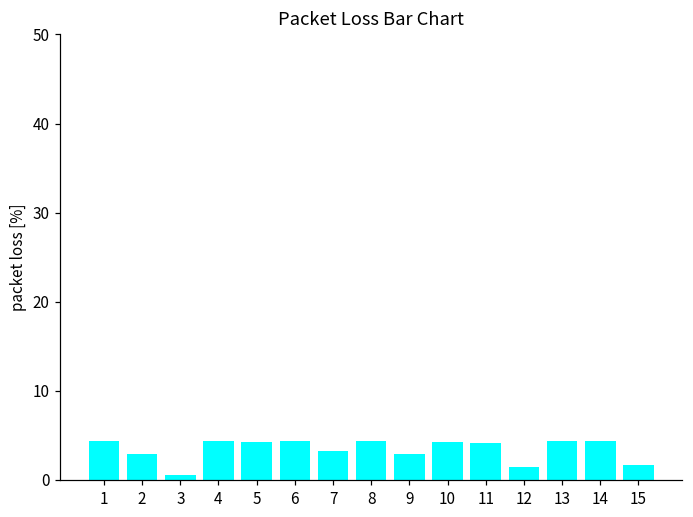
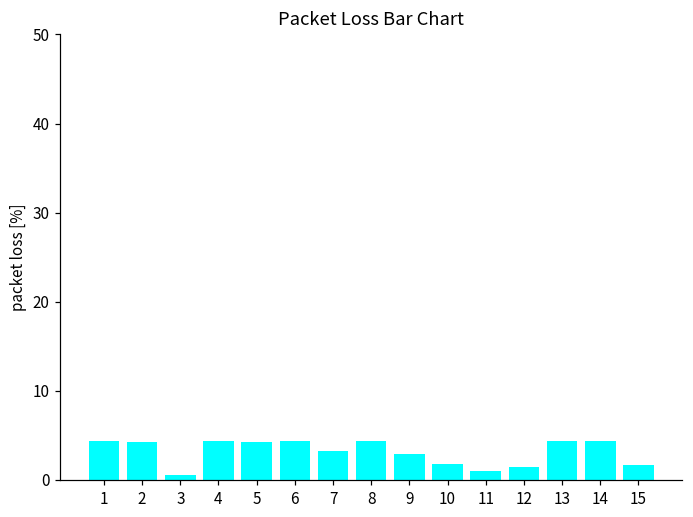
  {
    "1": 4,
-   "2": 3,
+   "2": 4,
    "3": 1,
    "4": 4,
    "5": 4,
    "6": 4,
    "7": 3,
    "8": 4,
    "9": 3,
-   "10": 4,
-   "11": 4,
+   "10": 2,
+   "11": 1,
    "12": 2,
    "13": 4,
    "14": 4,
    "15": 2
  }
